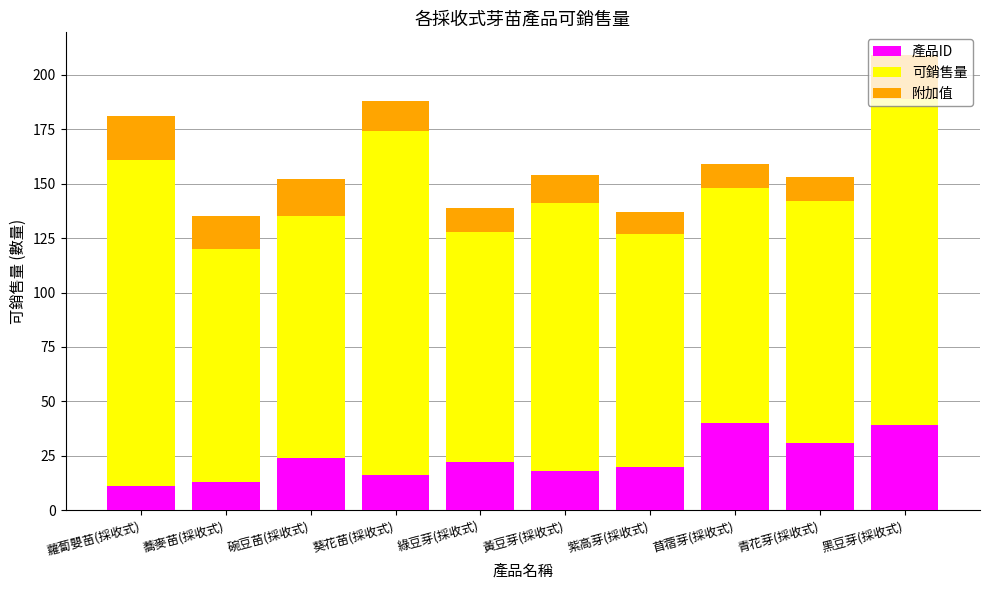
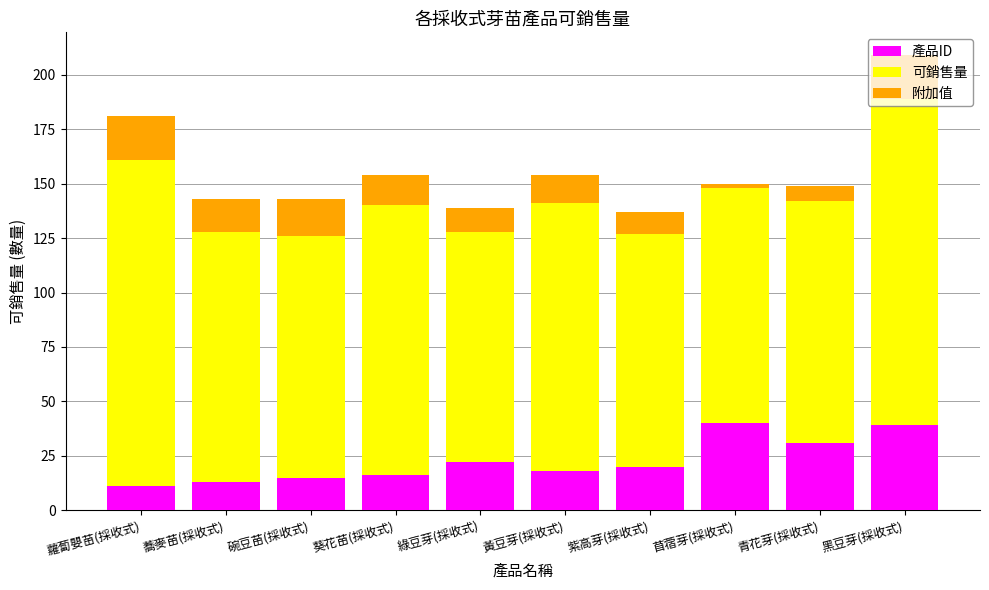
  {
    "產品ID": {
      "蘿蔔嬰苗(採收式)": 11,
      "蕎麥苗(採收式)": 13,
-     "碗豆苗(採收式)": 24,
+     "碗豆苗(採收式)": 15,
      "葵花苗(採收式)": 16,
      "綠豆芽(採收式)": 22,
      "黃豆芽(採收式)": 18,
      "紫高芽(採收式)": 20,
      "苜蓿芽(採收式)": 40,
      "青花芽(採收式)": 31,
      "黑豆芽(採收式)": 39
    },
    "可銷售量": {
      "蘿蔔嬰苗(採收式)": 150,
-     "蕎麥苗(採收式)": 107,
+     "蕎麥苗(採收式)": 115,
      "碗豆苗(採收式)": 111,
-     "葵花苗(採收式)": 158,
+     "葵花苗(採收式)": 124,
      "綠豆芽(採收式)": 106,
      "黃豆芽(採收式)": 123,
      "紫高芽(採收式)": 107,
      "苜蓿芽(採收式)": 108,
      "青花芽(採收式)": 111
    },
    "附加值": {
      "蘿蔔嬰苗(採收式)": 20,
      "蕎麥苗(採收式)": 15,
      "碗豆苗(採收式)": 17,
      "葵花苗(採收式)": 14,
      "綠豆芽(採收式)": 11,
      "黃豆芽(採收式)": 13,
      "紫高芽(採收式)": 10,
-     "苜蓿芽(採收式)": 11,
-     "青花芽(採收式)": 11
+     "苜蓿芽(採收式)": 2,
+     "青花芽(採收式)": 7
    }
  }
